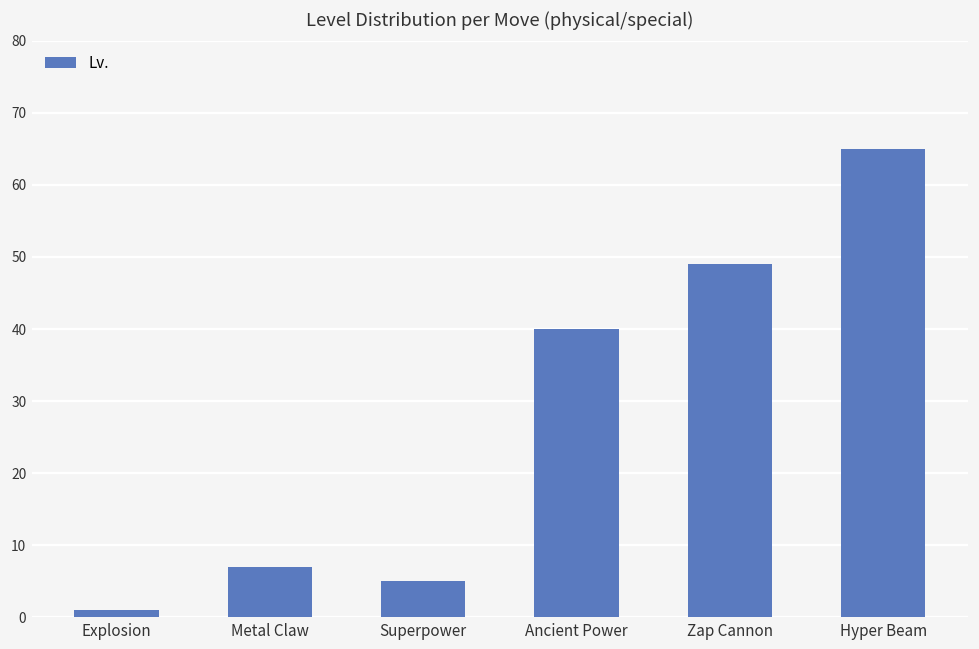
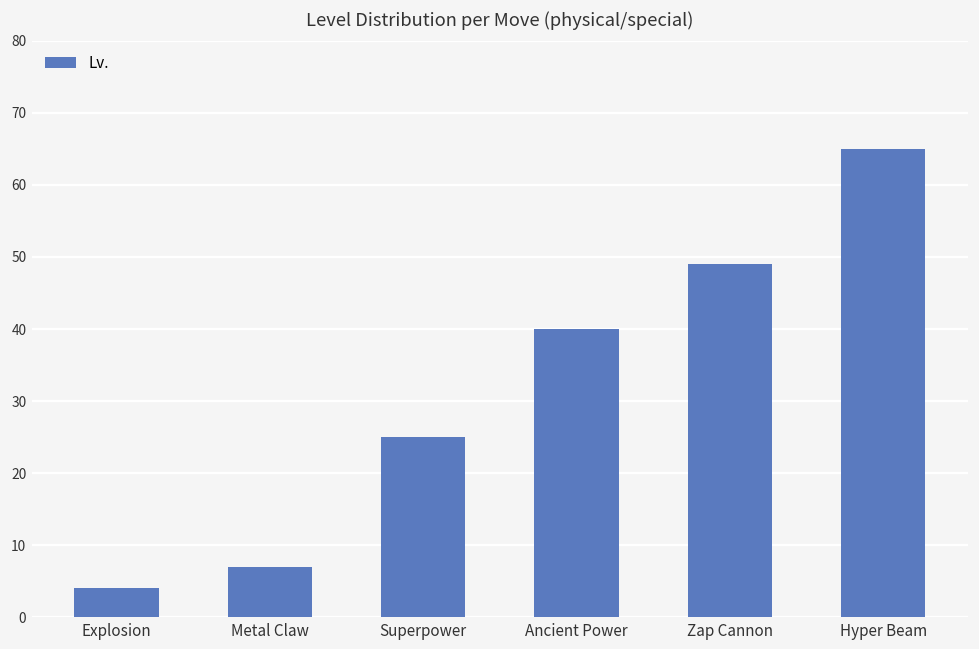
  {
-   "Explosion": 1,
+   "Explosion": 4,
    "Metal Claw": 7,
-   "Superpower": 5,
+   "Superpower": 25,
    "Ancient Power": 40,
    "Zap Cannon": 49,
    "Hyper Beam": 65
  }
